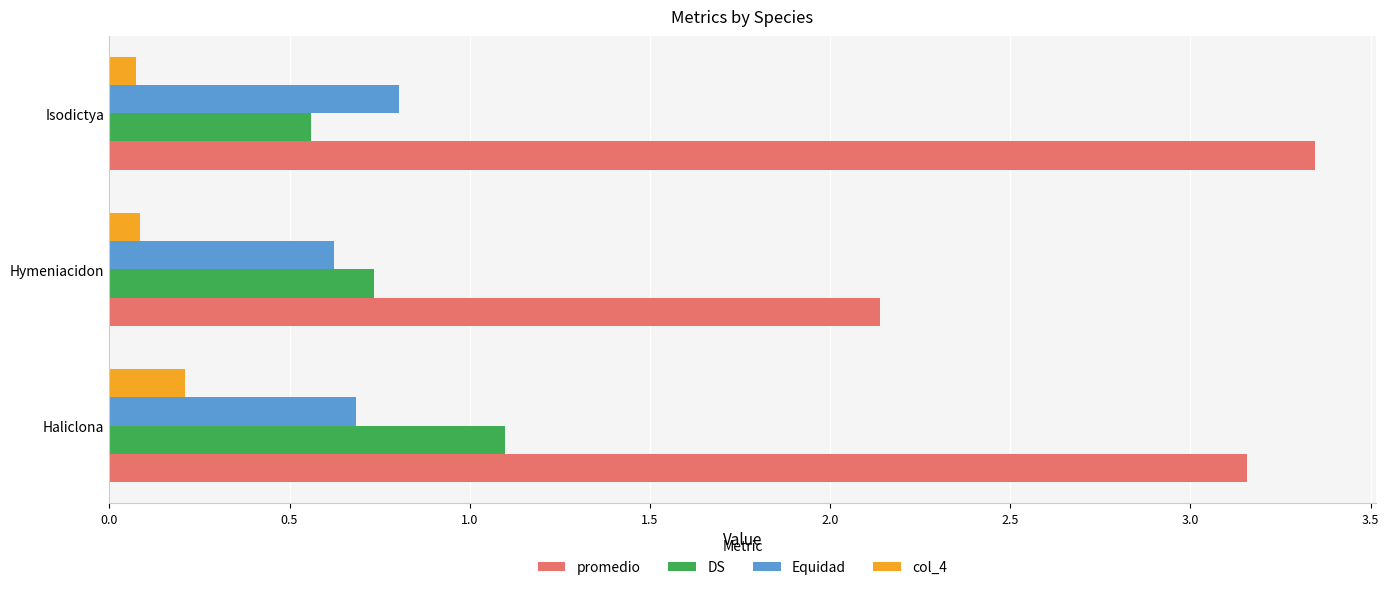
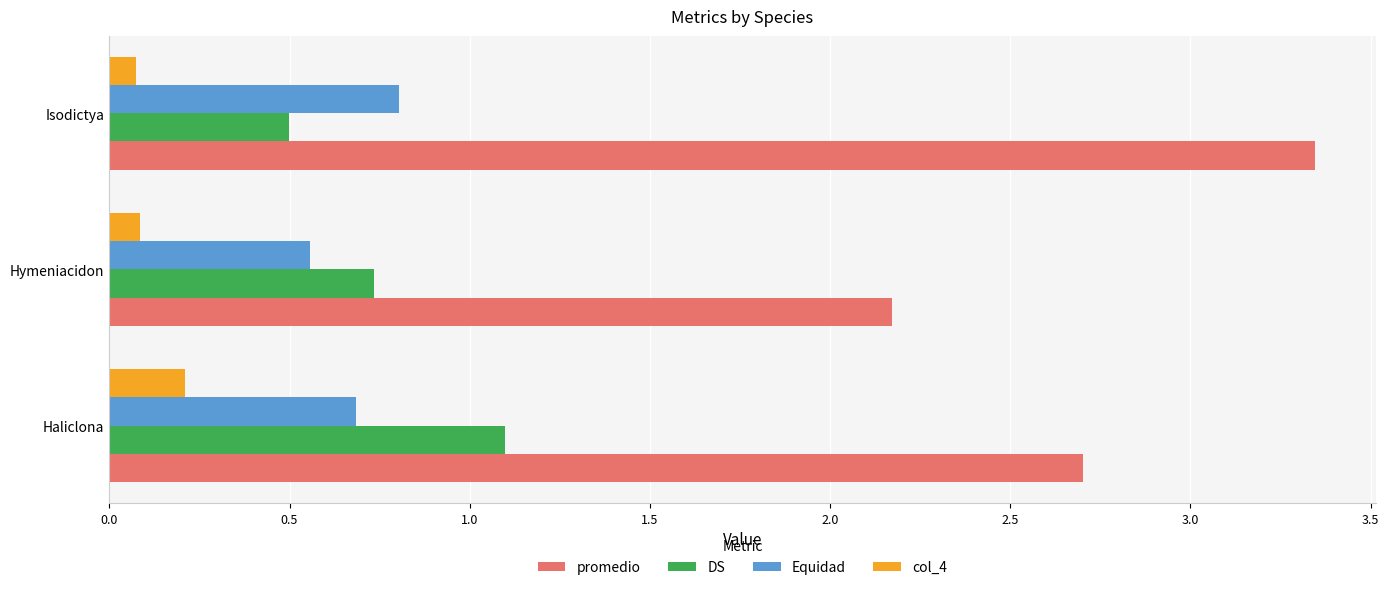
  {
    "promedio": {
      "Isodictya": 3.35,
-     "Hymeniacidon": 2.14,
-     "Haliclona": 3.16
+     "Hymeniacidon": 2.17,
+     "Haliclona": 2.70
    },
    "DS": {
-     "Isodictya": 0.56,
+     "Isodictya": 0.50,
      "Hymeniacidon": 0.73,
      "Haliclona": 1.10
    },
    "Equidad": {
      "Isodictya": 0.80,
-     "Hymeniacidon": 0.62,
+     "Hymeniacidon": 0.56,
      "Haliclona": 0.69
    },
    "col_4": {
      "Isodictya": 0.07,
      "Hymeniacidon": 0.08,
      "Haliclona": 0.21
    }
  }
